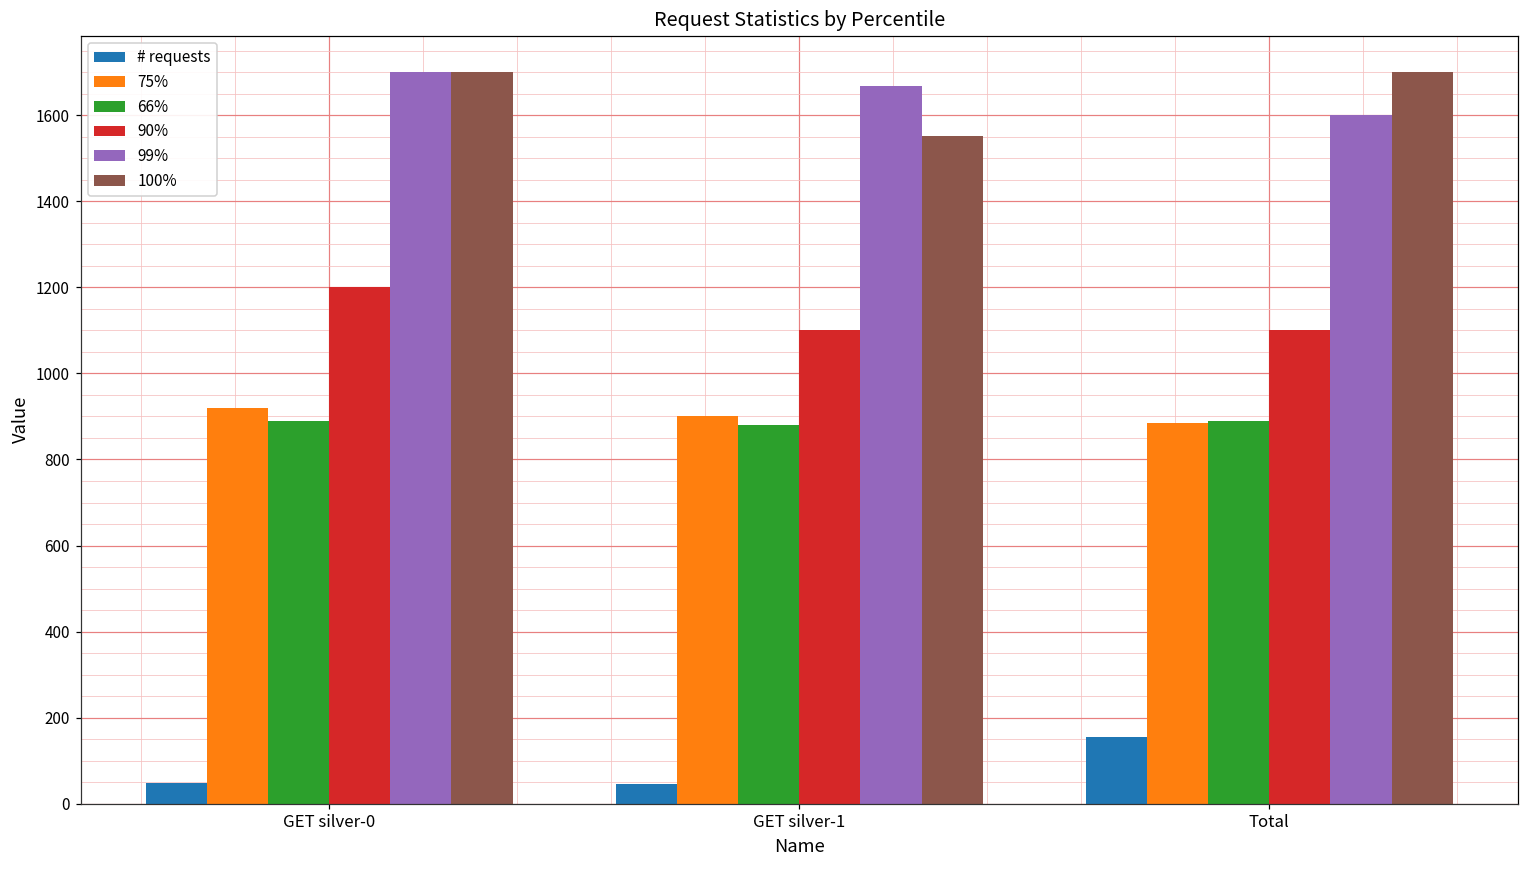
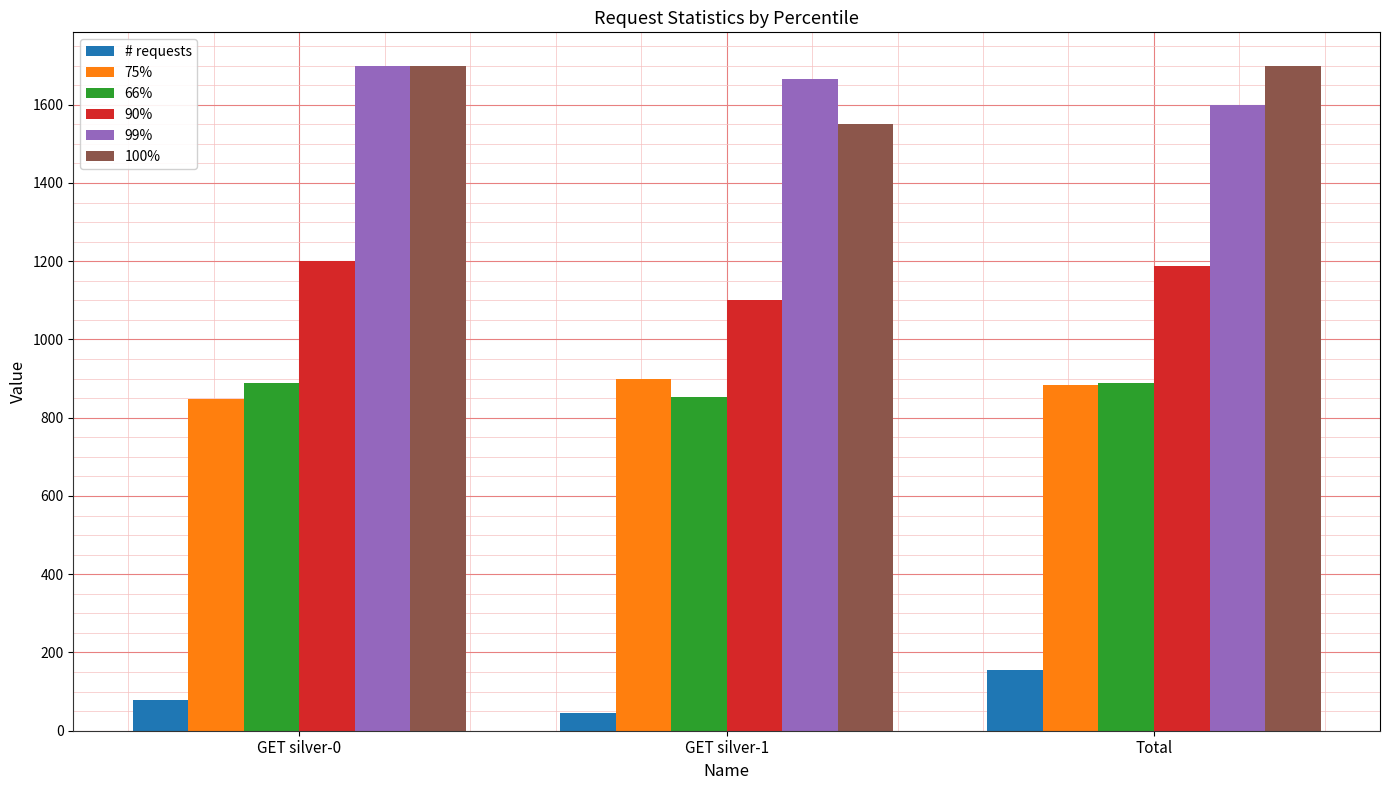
  {
    "# requests": {
-     "GET silver-0": 50,
+     "GET silver-0": 80,
      "GET silver-1": 50,
      "Total": 160
    },
    "75%": {
-     "GET silver-0": 920,
+     "GET silver-0": 850,
      "GET silver-1": 900,
      "Total": 880
    },
    "66%": {
      "GET silver-0": 890,
-     "GET silver-1": 880,
+     "GET silver-1": 850,
      "Total": 890
    },
    "90%": {
      "GET silver-0": 1200,
      "GET silver-1": 1100,
-     "Total": 1100
+     "Total": 1190
    },
    "99%": {
      "GET silver-0": 1700,
      "GET silver-1": 1670,
      "Total": 1600
    },
    "100%": {
      "GET silver-0": 1700,
      "GET silver-1": 1550,
      "Total": 1700
    }
  }
